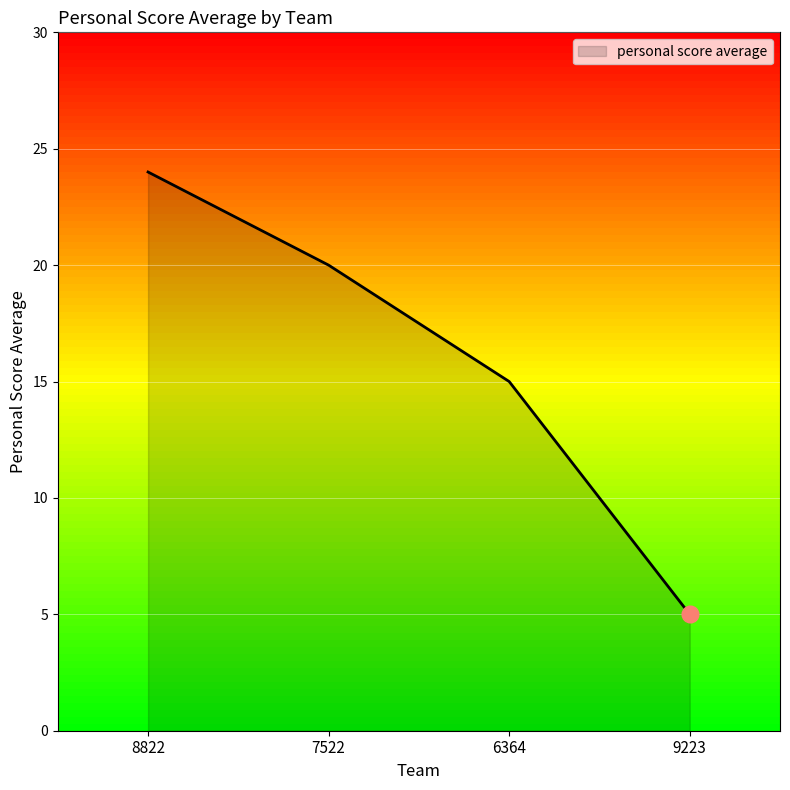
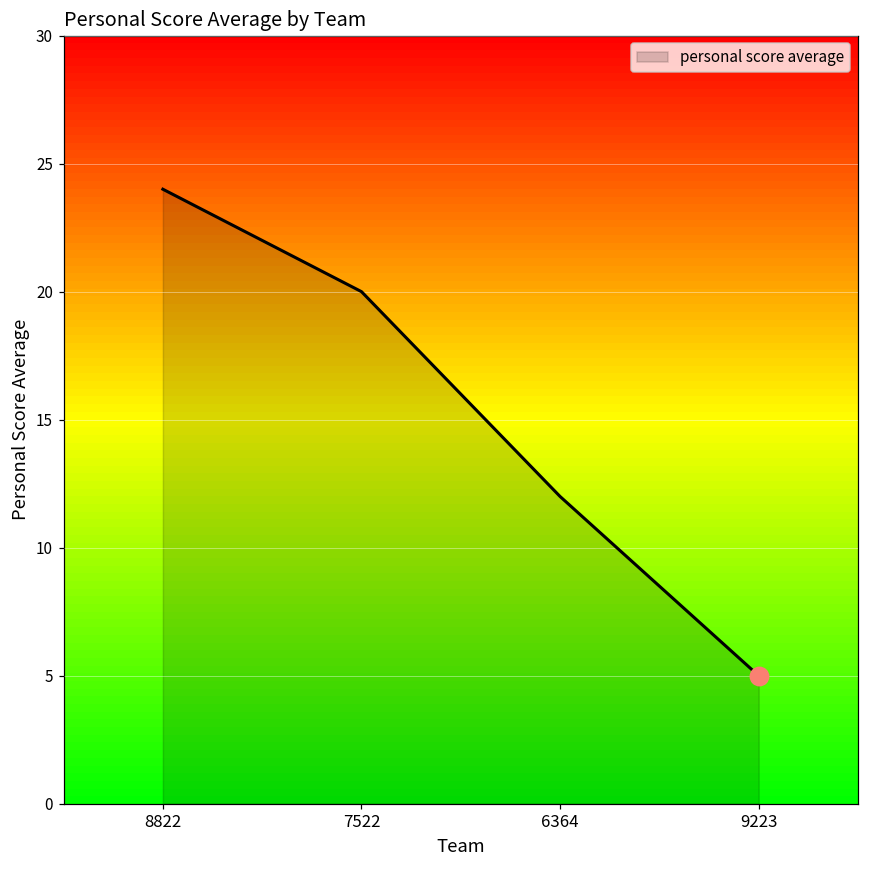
  {
    "personal score average": {
      "8822": 24,
      "7522": 20,
-     "6364": 15
+     "6364": 12
    }
  }
